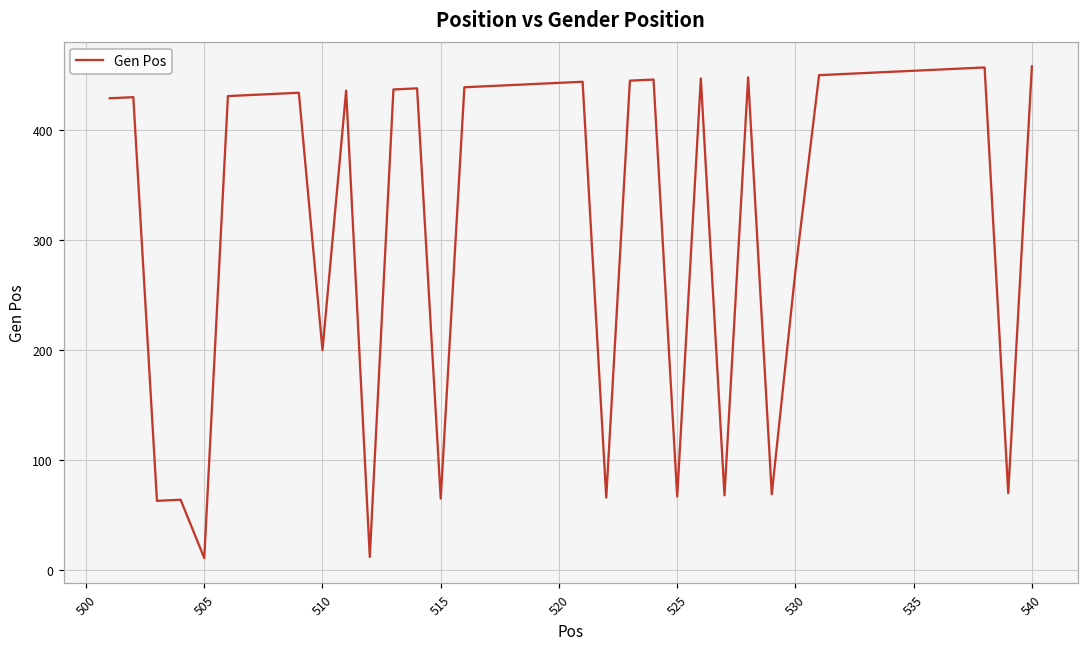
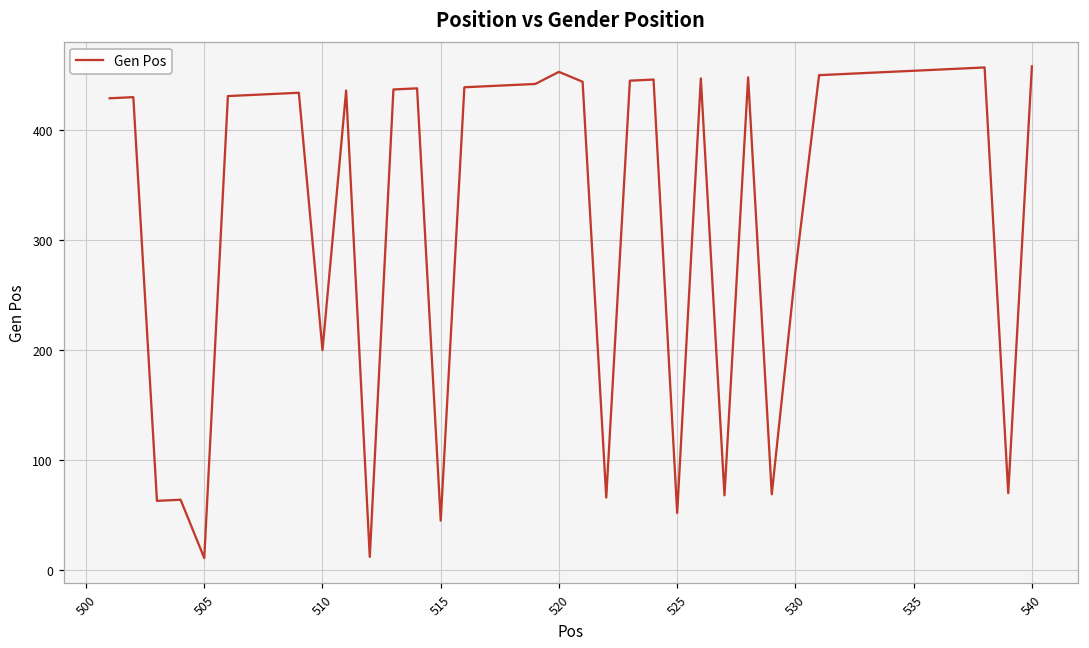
  {
    "505": 10,
    "510": 200,
-   "515": 70,
-   "520": 440,
-   "525": 70,
+   "515": 50,
+   "520": 450,
+   "525": 50,
    "530": 270,
    "535": 450,
    "540": 460
  }
